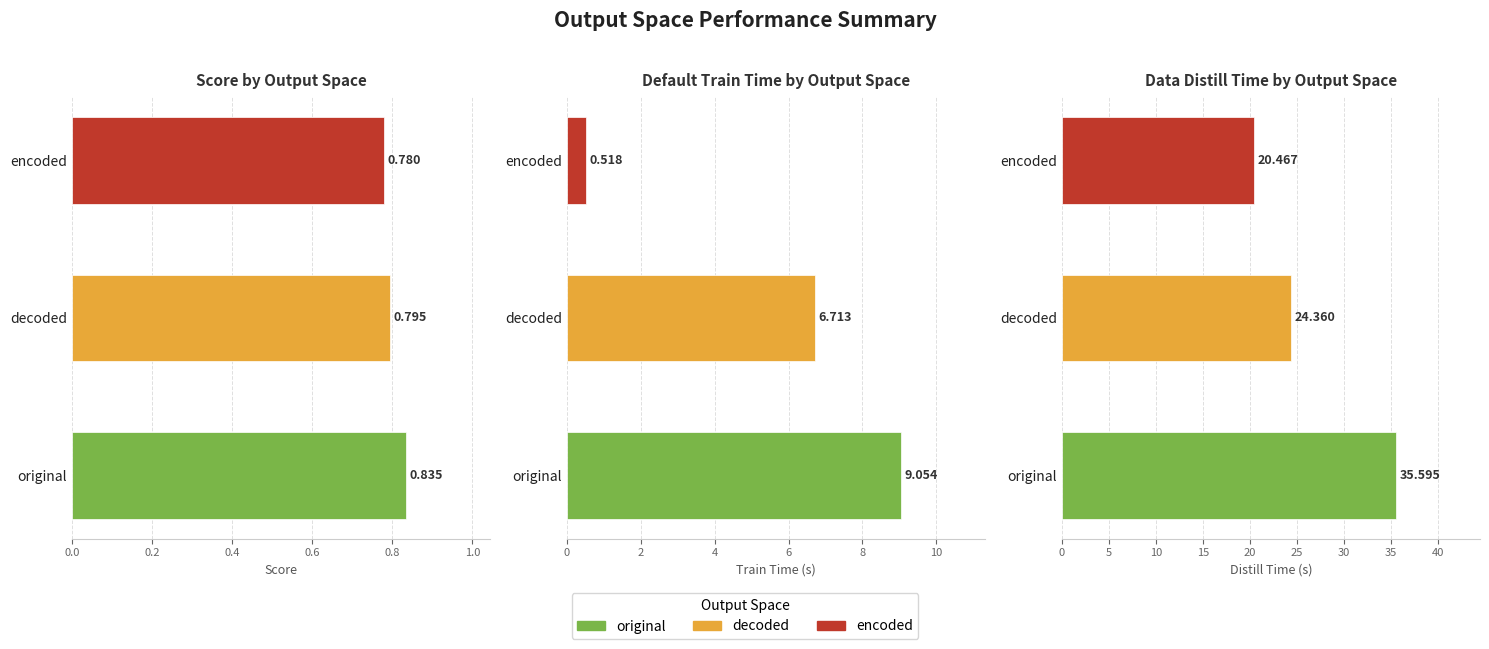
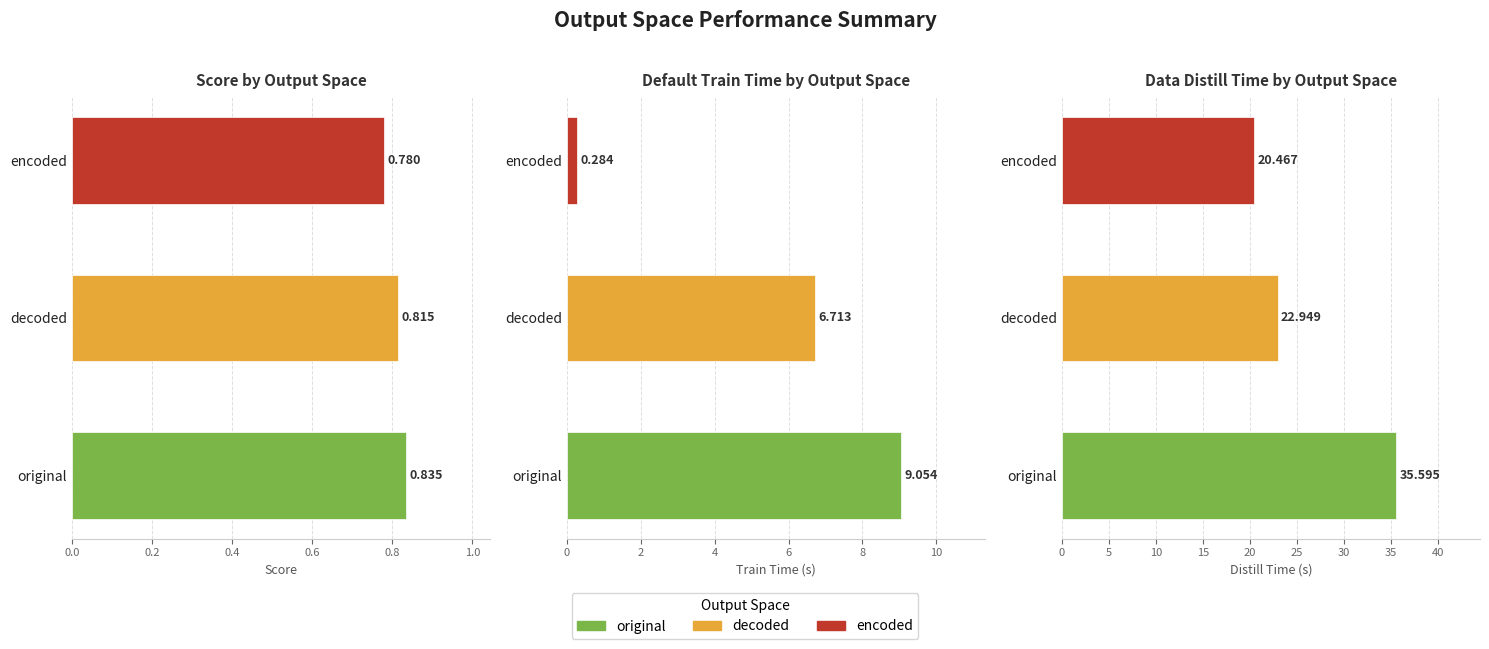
  {
    "Score by Output Space": {
      "encoded": 0.780,
-     "decoded": 0.795,
+     "decoded": 0.815,
      "original": 0.835
    },
    "Default Train Time by Output Space": {
-     "encoded": 0.518,
+     "encoded": 0.284,
      "decoded": 6.713,
      "original": 9.054
    },
    "Data Distill Time by Output Space": {
      "encoded": 20.467,
-     "decoded": 24.360,
+     "decoded": 22.949,
      "original": 35.595
    }
  }
